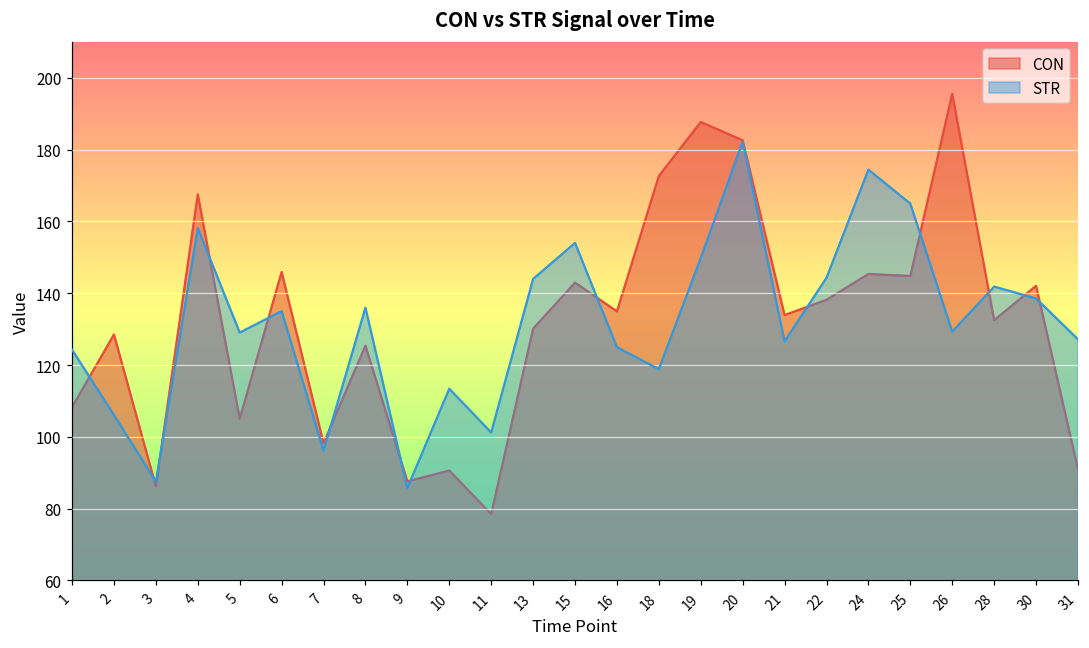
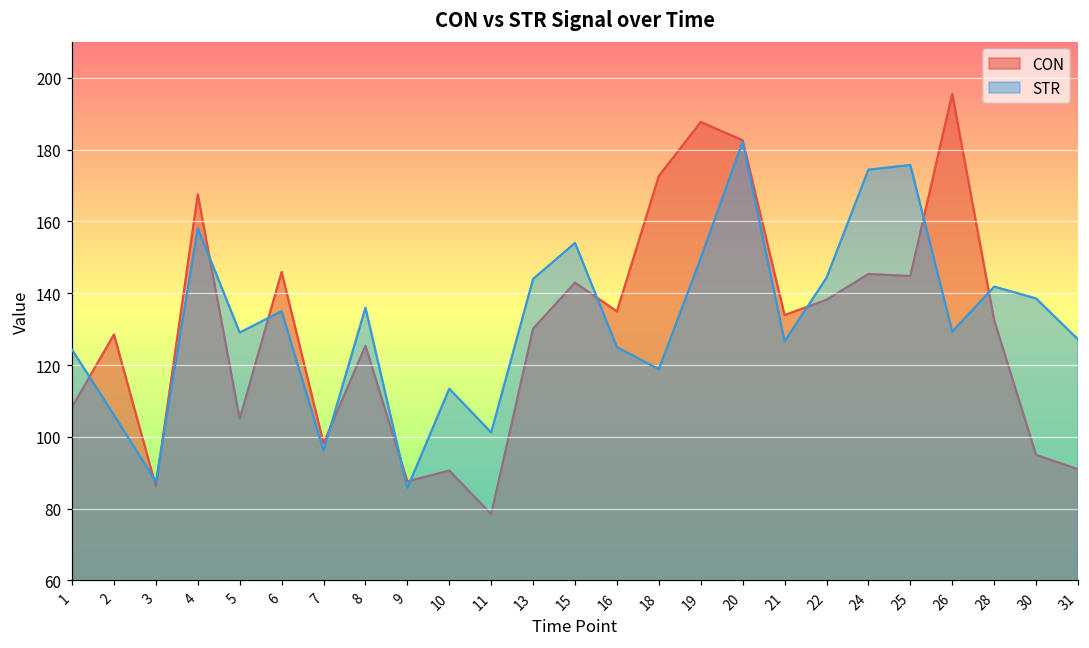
  {
    "CON": {
      "1": 108,
      "2": 128,
      "3": 86,
      "4": 168,
      "5": 105,
      "6": 146,
      "7": 98,
      "8": 125,
      "9": 88,
      "10": 91,
      "11": 78,
      "13": 130,
      "15": 143,
      "16": 135,
      "18": 173,
      "19": 188,
      "21": 134,
      "22": 138,
      "24": 145,
      "25": 145,
      "26": 195,
      "28": 132,
-     "30": 142,
+     "30": 95,
      "31": 91
    },
    "STR": {
      "1": 124,
      "2": 106,
      "3": 87,
      "4": 158,
      "5": 129,
      "6": 135,
      "7": 96,
      "8": 136,
      "9": 86,
      "10": 113,
      "11": 101,
      "13": 144,
      "15": 154,
      "16": 125,
      "18": 119,
      "19": 150,
      "21": 127,
      "22": 144,
      "24": 174,
-     "25": 165,
+     "25": 176,
      "26": 129,
      "28": 142,
      "30": 139,
      "31": 127
    }
  }
